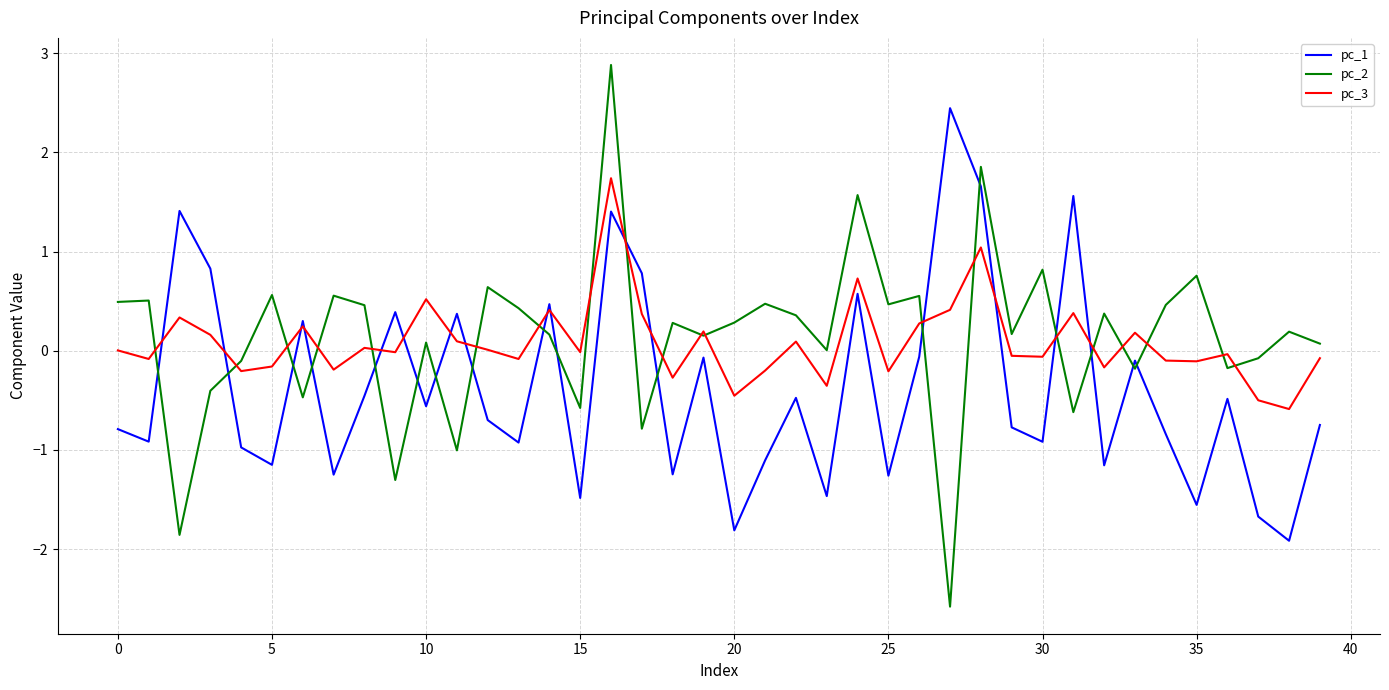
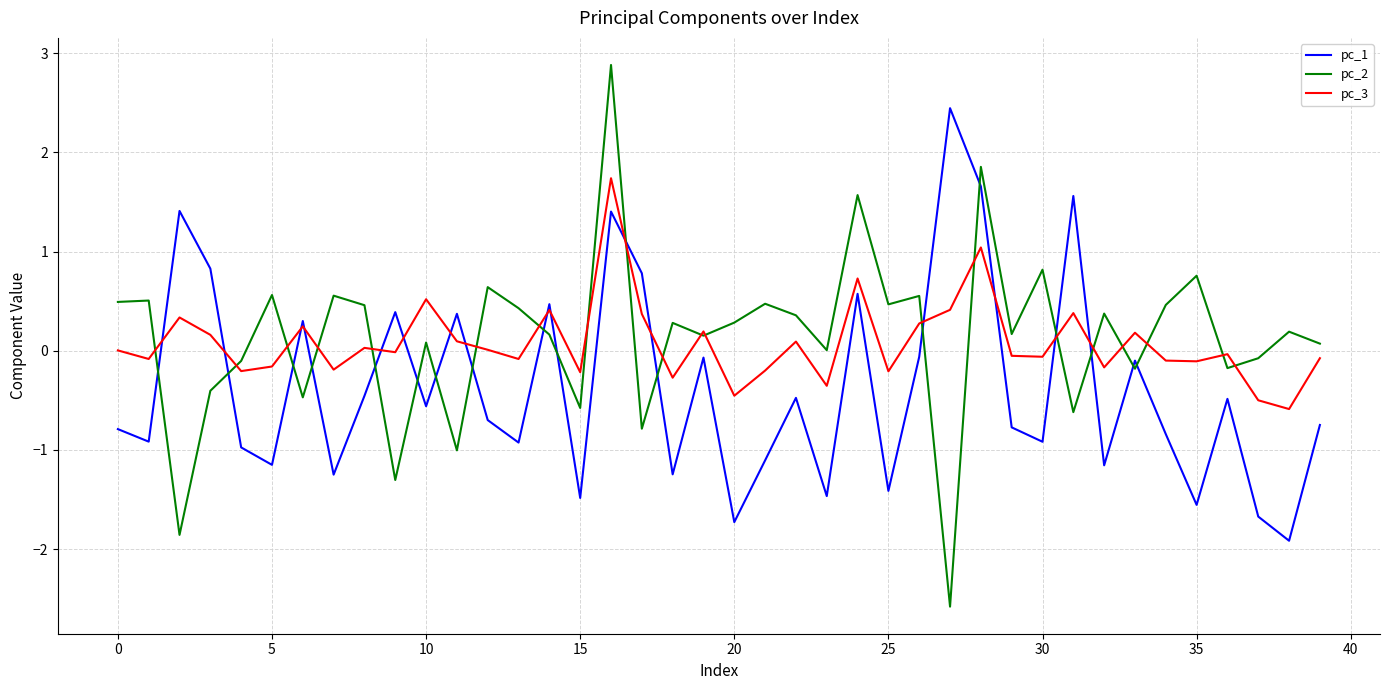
  {
    "pc_1": {
      "0": -0.8,
      "5": -1.2,
      "10": -0.6,
      "15": -1.5,
-     "20": -1.8,
-     "25": -1.3,
+     "20": -1.7,
+     "25": -1.4,
      "30": -0.9,
      "35": -1.6
    },
    "pc_2": {
      "0": 0.5,
      "5": 0.6,
      "10": 0.1,
      "15": -0.6,
      "20": 0.3,
      "25": 0.5,
      "30": 0.8,
      "35": 0.8
    },
    "pc_3": {
      "0": 0.0,
      "5": -0.2,
      "10": 0.5,
-     "15": 0.0,
+     "15": -0.2,
      "20": -0.5,
      "25": -0.2,
      "30": -0.1,
      "35": -0.1
    }
  }
